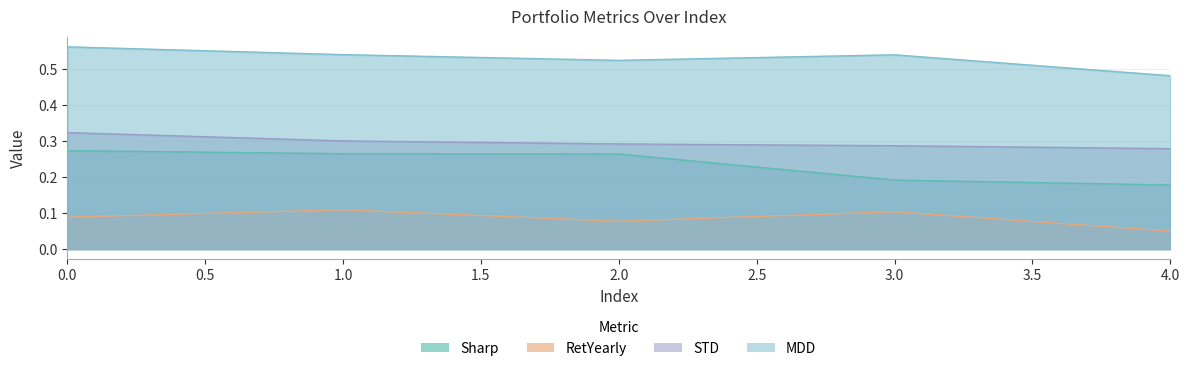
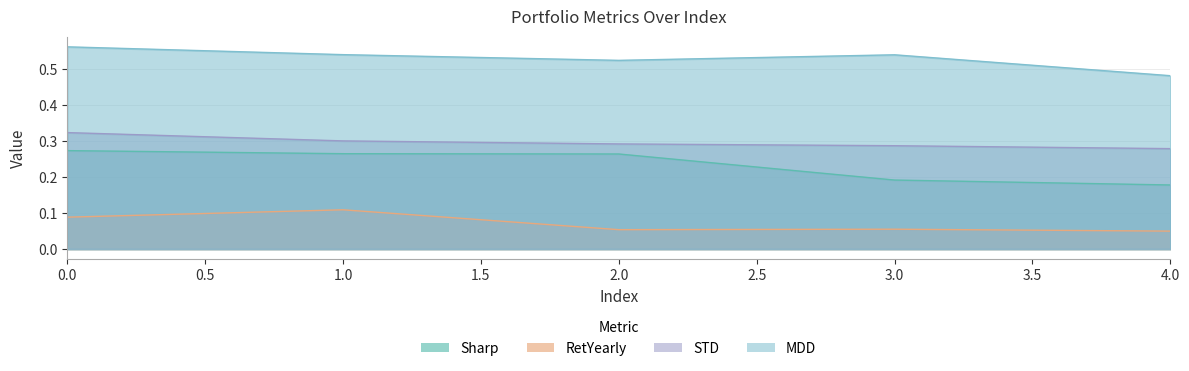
  {
    "RetYearly": {
      "0.0": 0.09,
      "1.0": 0.11,
-     "2.0": 0.08,
-     "3.0": 0.10,
+     "2.0": 0.05,
+     "3.0": 0.05,
      "4.0": 0.05
    }
  }
